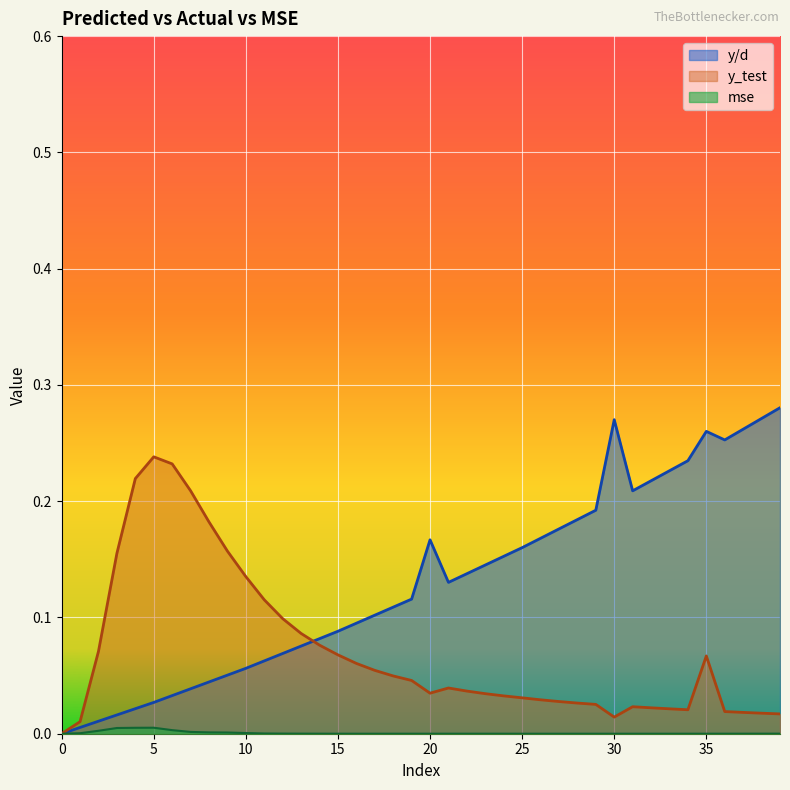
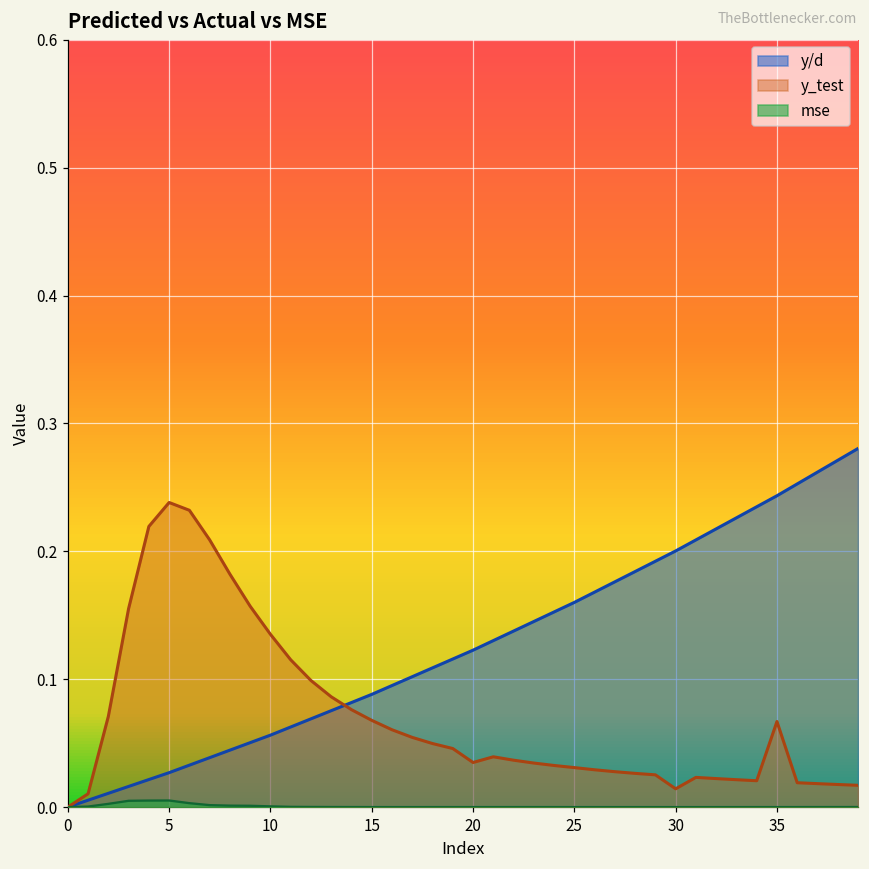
  {
    "y/d": {
      "5": 0.027,
      "10": 0.056,
      "15": 0.088,
-     "20": 0.167,
+     "20": 0.123,
      "25": 0.160,
-     "30": 0.270,
-     "35": 0.260
+     "30": 0.200,
+     "35": 0.243
    },
    "y_test": {
      "5": 0.238,
      "10": 0.135,
      "15": 0.068,
      "20": 0.035,
      "25": 0.031,
      "30": 0.014,
      "35": 0.067
    },
    "mse": {
      "5": 0.005,
      "10": 0.001,
      "15": 0.000,
      "20": 0.000,
      "25": 0.000,
      "30": 0.000,
      "35": 0.000
    }
  }
